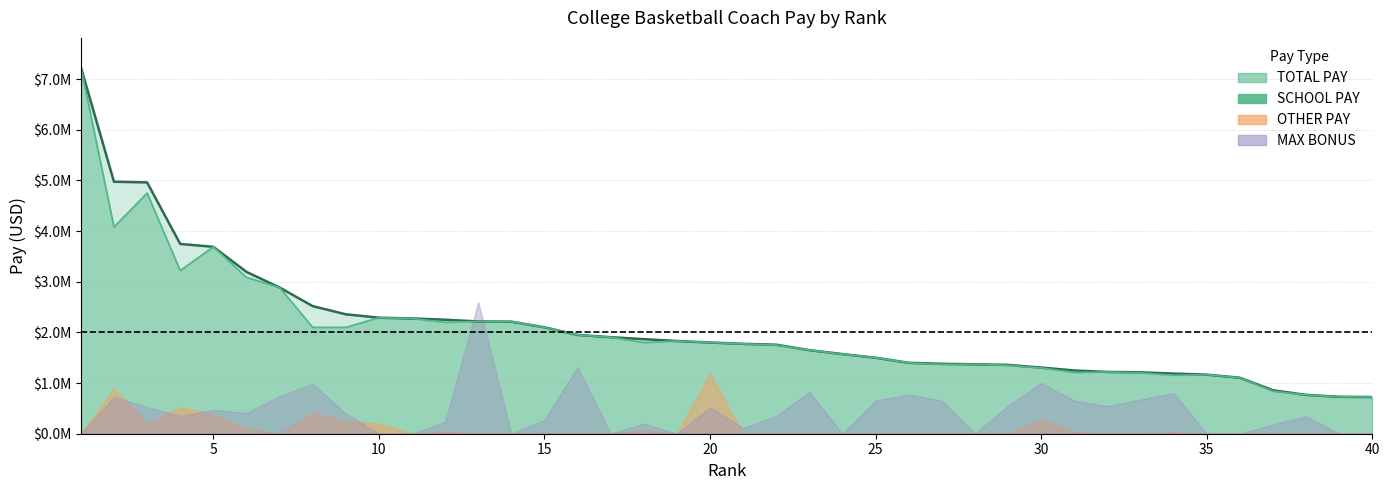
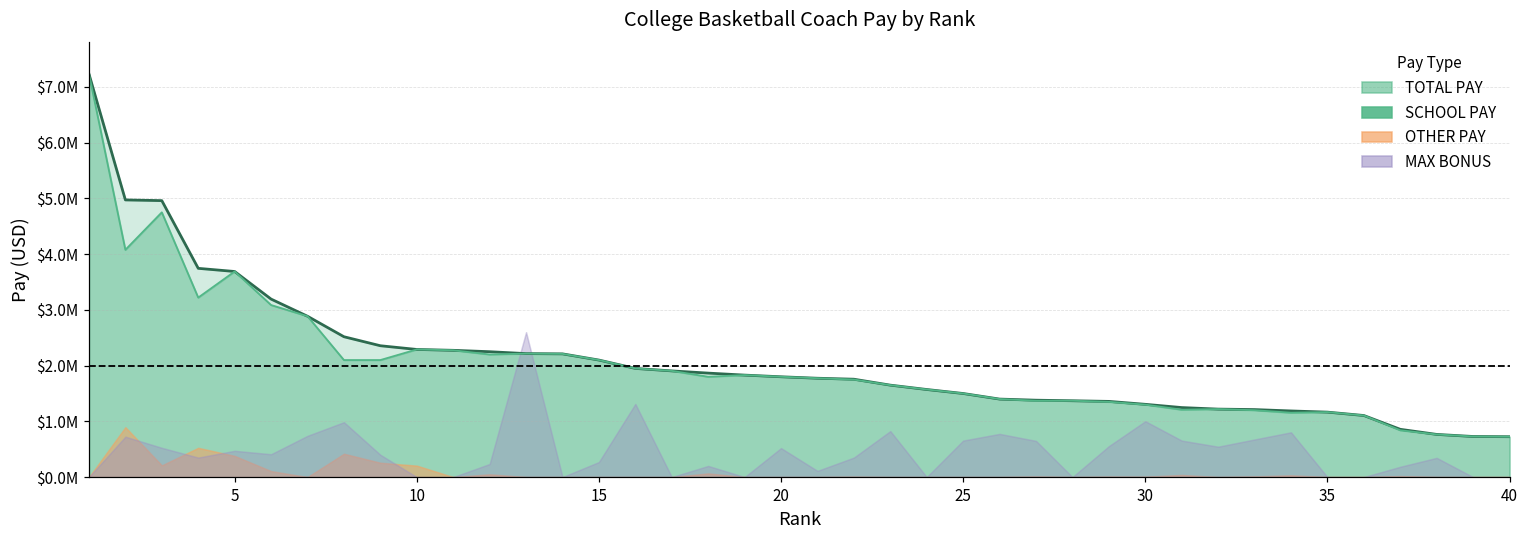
  {
    "OTHER PAY": {
      "5": "$400000",
      "10": "$200000",
      "15": "$0",
-     "20": "$1200000",
+     "20": "$0",
      "25": "$0",
-     "30": "$300000"
+     "30": "$0"
    }
  }
